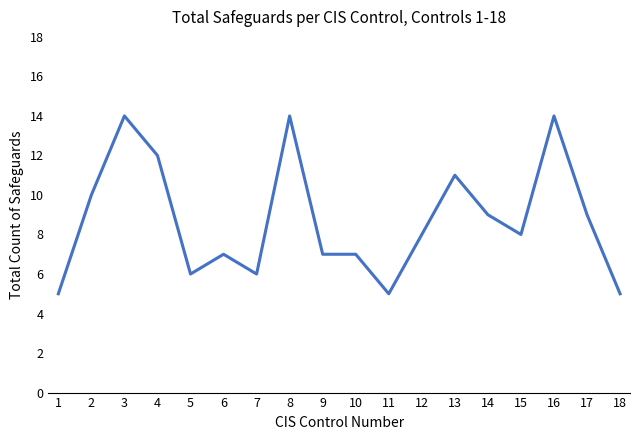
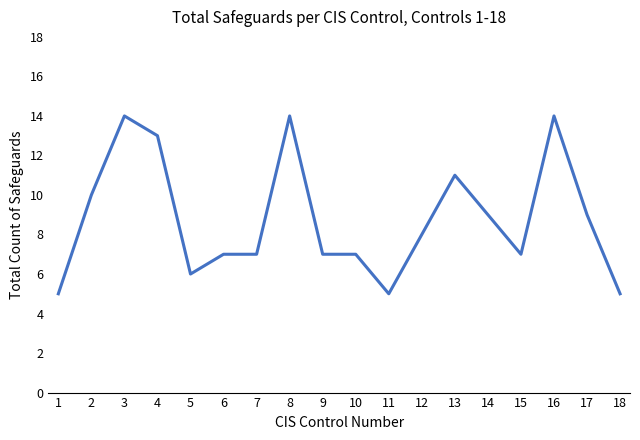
  {
    "1": 5,
    "2": 10,
    "3": 14,
-   "4": 12,
+   "4": 13,
    "5": 6,
    "6": 7,
-   "7": 6,
+   "7": 7,
    "8": 14,
    "9": 7,
    "10": 7,
    "11": 5,
    "12": 8,
    "13": 11,
    "14": 9,
-   "15": 8,
+   "15": 7,
    "16": 14,
    "17": 9,
    "18": 5
  }
